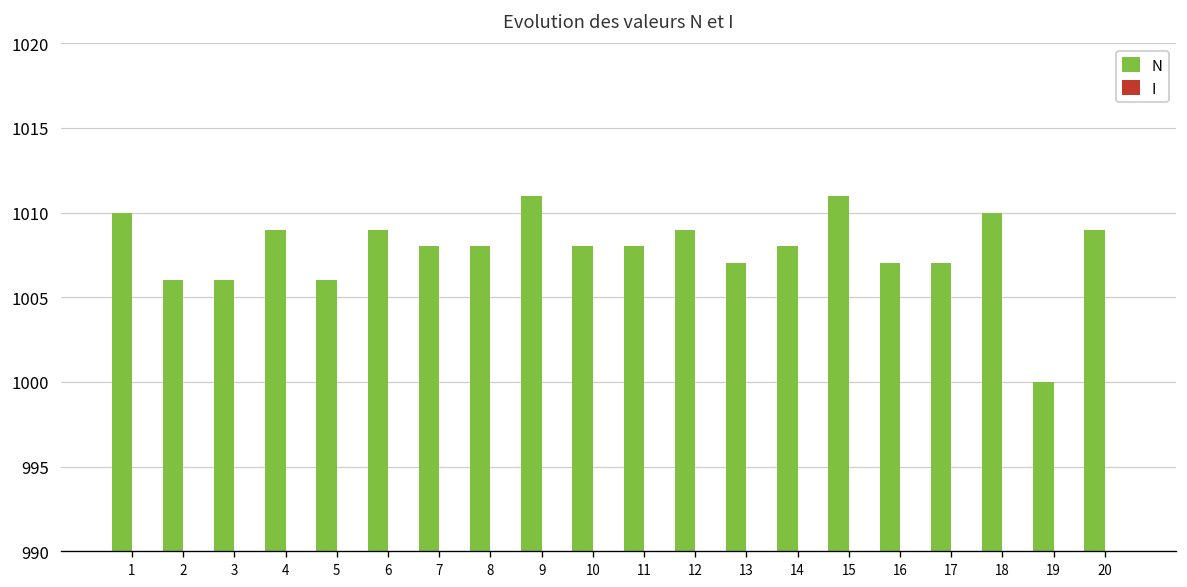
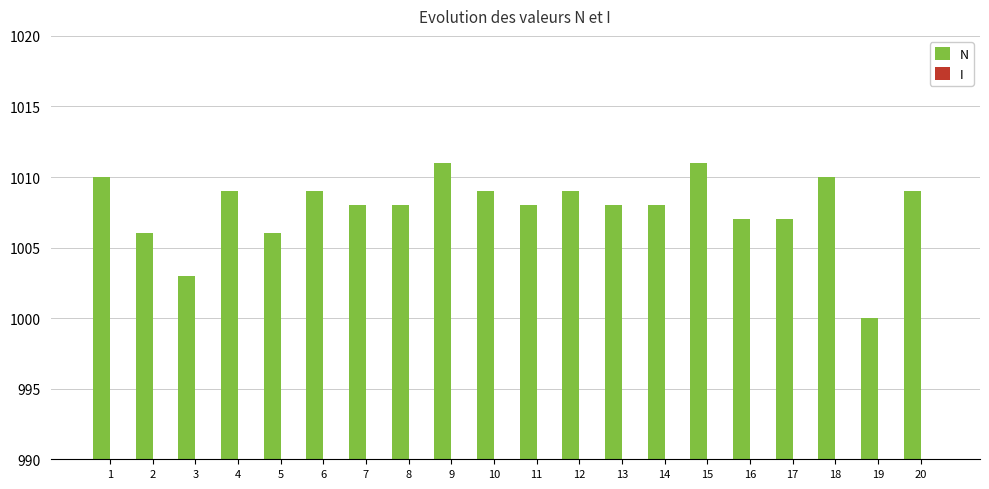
  {
    "N": {
      "1": 1010,
      "2": 1006,
-     "3": 1006,
+     "3": 1003,
      "4": 1009,
      "5": 1006,
      "6": 1009,
      "7": 1008,
      "8": 1008,
      "9": 1011,
-     "10": 1008,
+     "10": 1009,
      "11": 1008,
      "12": 1009,
-     "13": 1007,
+     "13": 1008,
      "14": 1008,
      "15": 1011,
      "16": 1007,
      "17": 1007,
      "18": 1010,
      "19": 1000,
      "20": 1009
    }
  }
